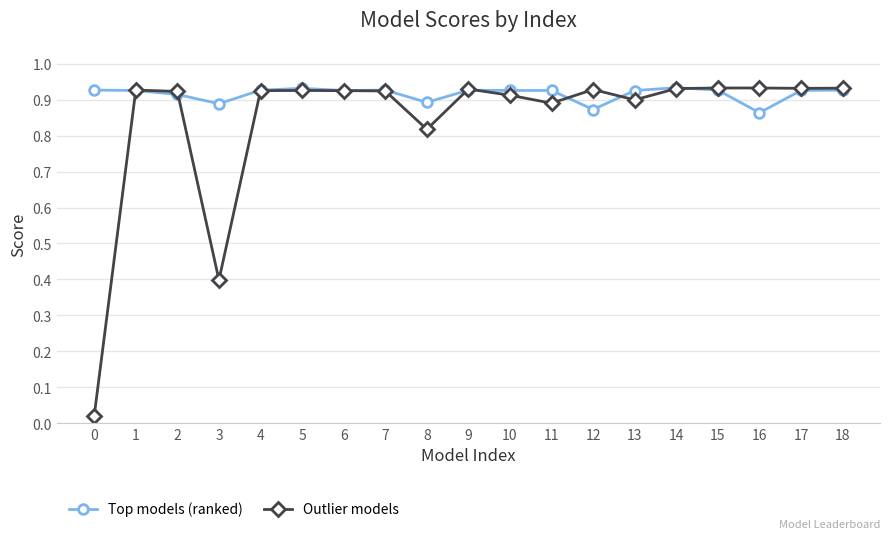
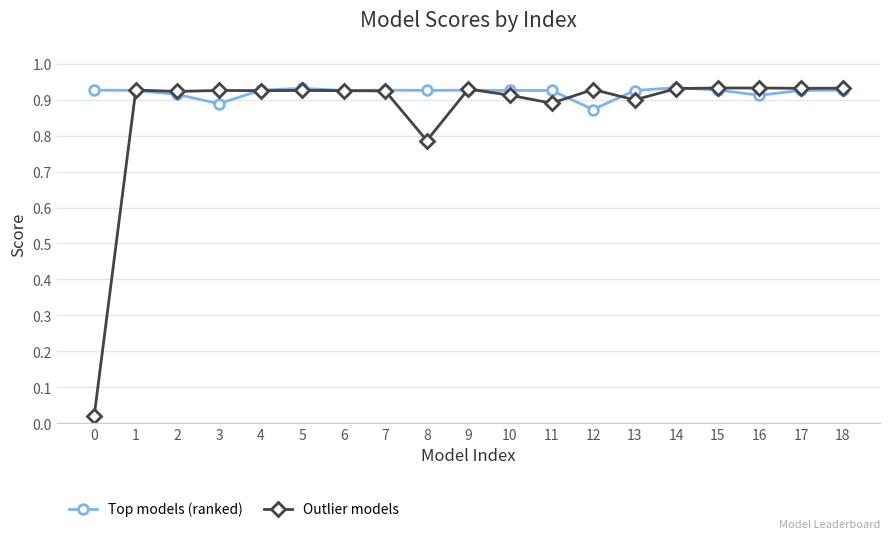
  {
    "Top models (ranked)": {
      "0": 0.93,
      "2": 0.91,
      "3": 0.89,
-     "8": 0.89,
+     "8": 0.93,
      "10": 0.93,
      "11": 0.93,
      "12": 0.87,
      "13": 0.93,
-     "16": 0.86
+     "16": 0.91
    },
    "Outlier models": {
      "0": 0.02,
      "2": 0.92,
-     "3": 0.40,
-     "8": 0.82,
+     "3": 0.93,
+     "8": 0.79,
      "10": 0.91,
      "11": 0.89,
      "12": 0.93,
      "13": 0.90,
      "16": 0.93
    }
  }
